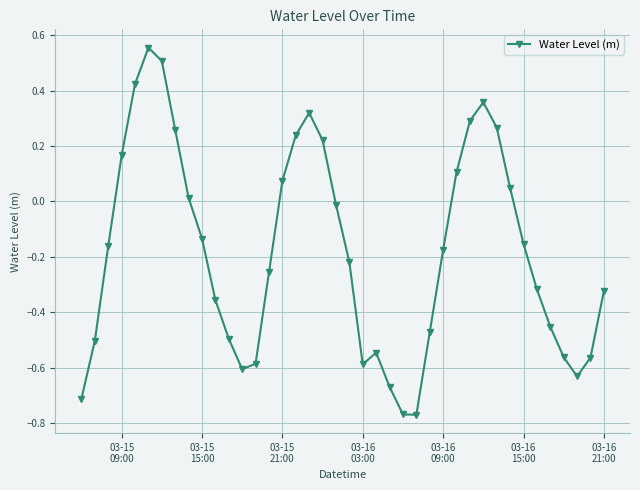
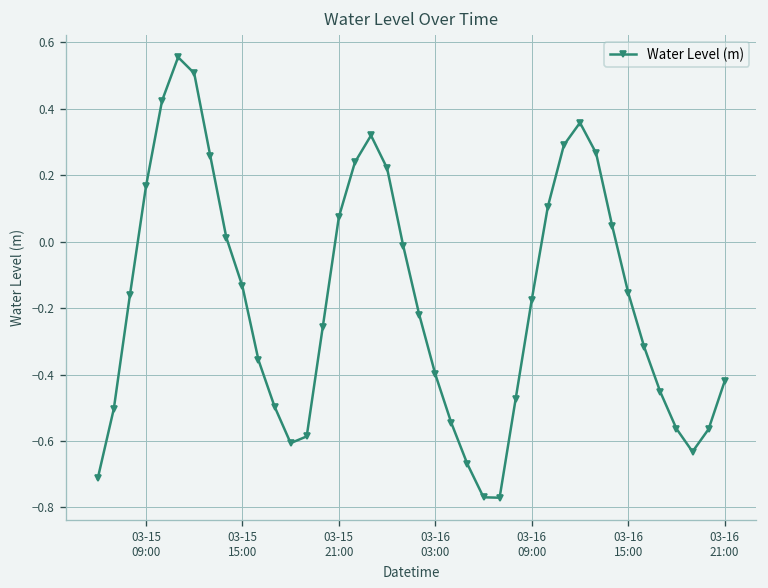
  {
    "03-15 09:00": 0.17,
    "03-15 15:00": -0.13,
    "03-15 21:00": 0.07,
-   "03-16 03:00": -0.59,
+   "03-16 03:00": -0.40,
    "03-16 09:00": -0.17,
    "03-16 15:00": -0.15,
-   "03-16 21:00": -0.32
+   "03-16 21:00": -0.42
  }
